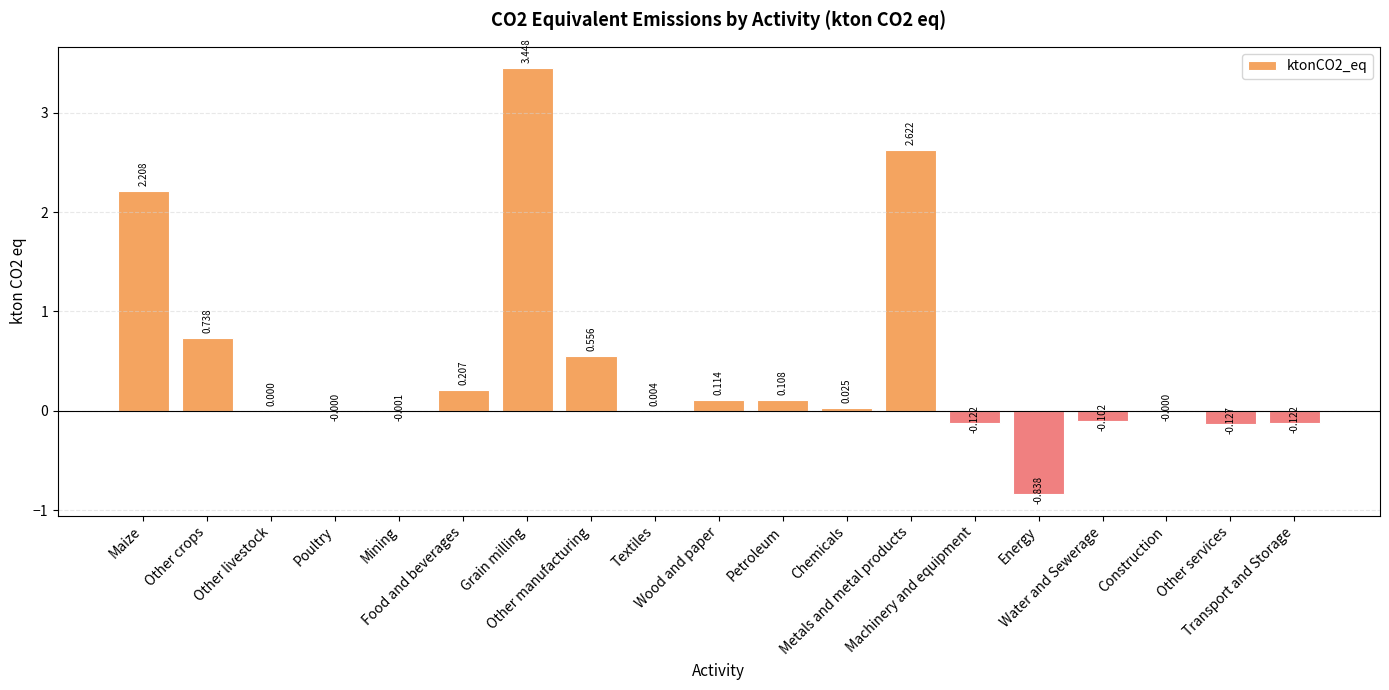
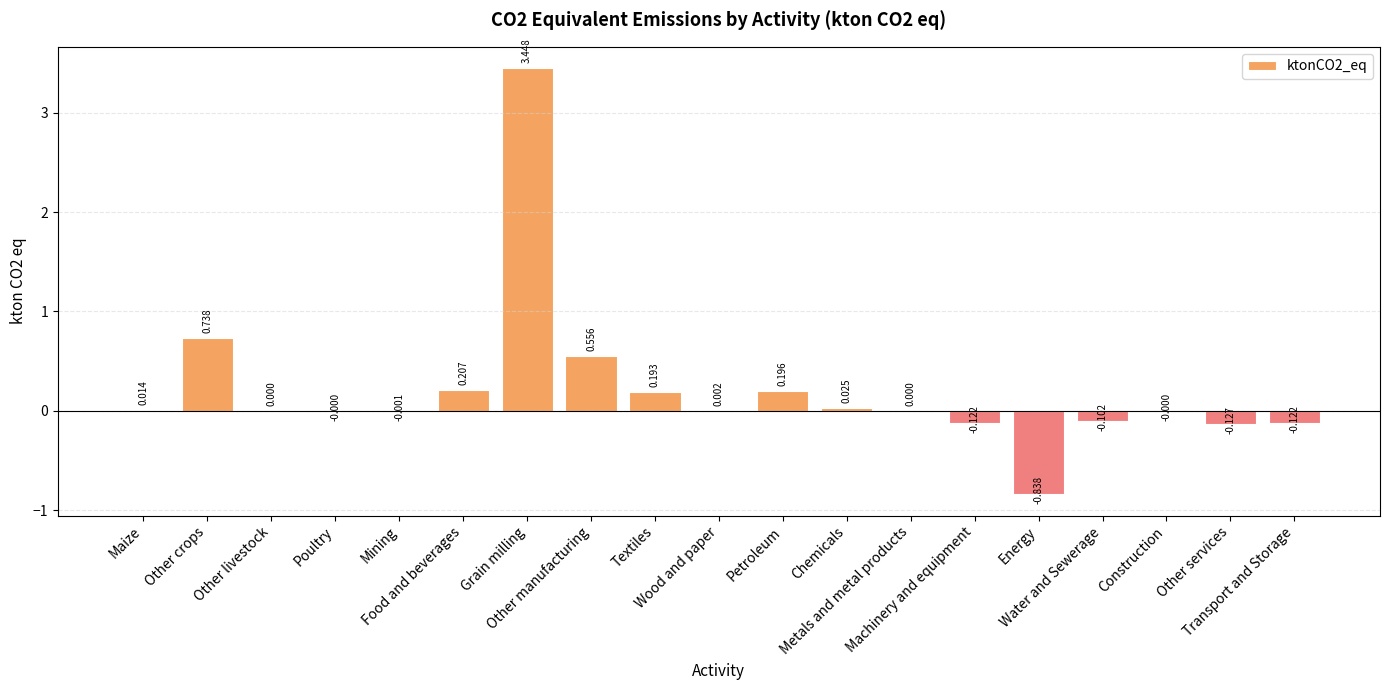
  {
-   "Maize": 2.208,
+   "Maize": 0.014,
    "Other crops": 0.738,
    "Other livestock": 0.000,
    "Poultry": -0.000,
    "Mining": -0.001,
    "Food and beverages": 0.207,
    "Grain milling": 3.448,
    "Other manufacturing": 0.556,
-   "Textiles": 0.004,
-   "Wood and paper": 0.114,
-   "Petroleum": 0.108,
+   "Textiles": 0.193,
+   "Wood and paper": 0.002,
+   "Petroleum": 0.196,
    "Chemicals": 0.025,
-   "Metals and metal products": 2.622,
+   "Metals and metal products": 0.000,
    "Machinery and equipment": -0.122,
    "Energy": -0.838,
    "Water and Sewerage": -0.102,
    "Construction": -0.000,
    "Other services": -0.127,
    "Transport and Storage": -0.122
  }
